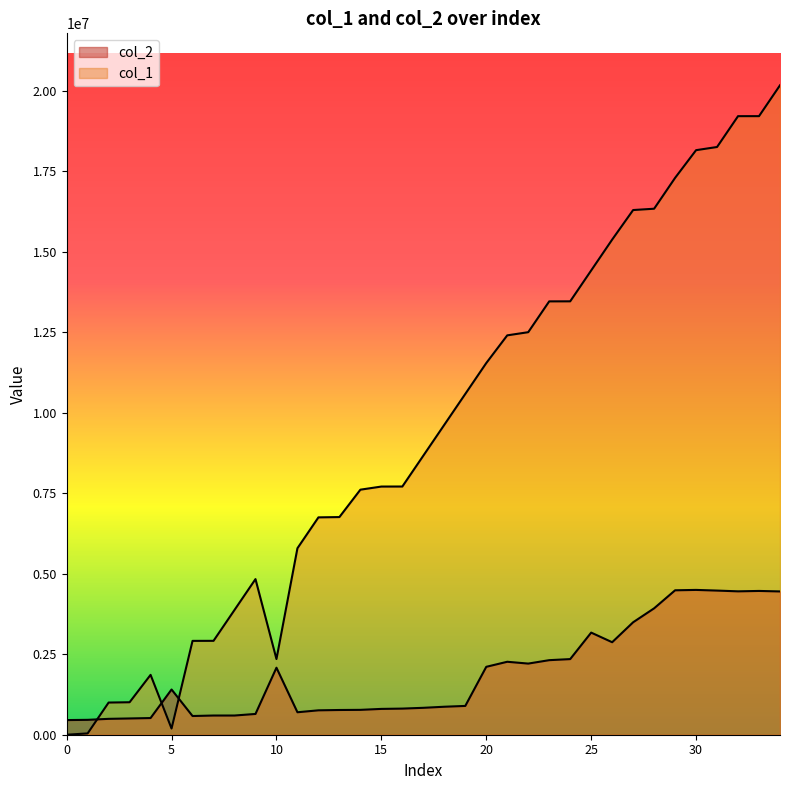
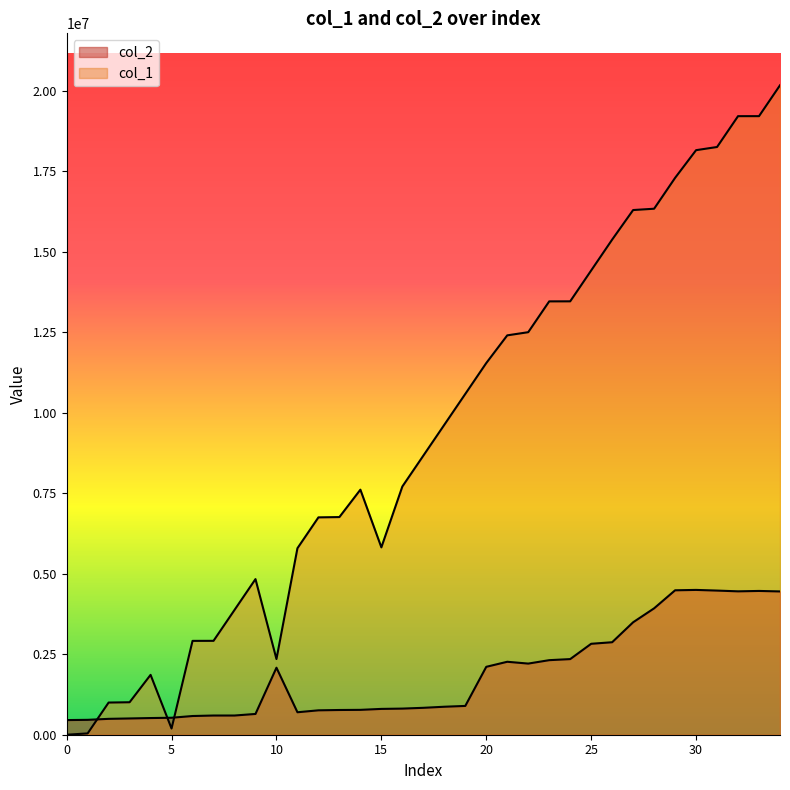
  {
    "col_2": {
      "0": 500000,
-     "5": 1400000,
+     "5": 500000,
      "10": 2100000,
      "15": 800000,
      "20": 2100000,
-     "25": 3200000,
+     "25": 2800000,
      "30": 4500000
    },
    "col_1": {
      "0": 0,
      "5": 200000,
      "10": 2400000,
-     "15": 7700000,
+     "15": 5800000,
      "20": 11500000,
      "25": 14400000,
      "30": 18200000
    }
  }
